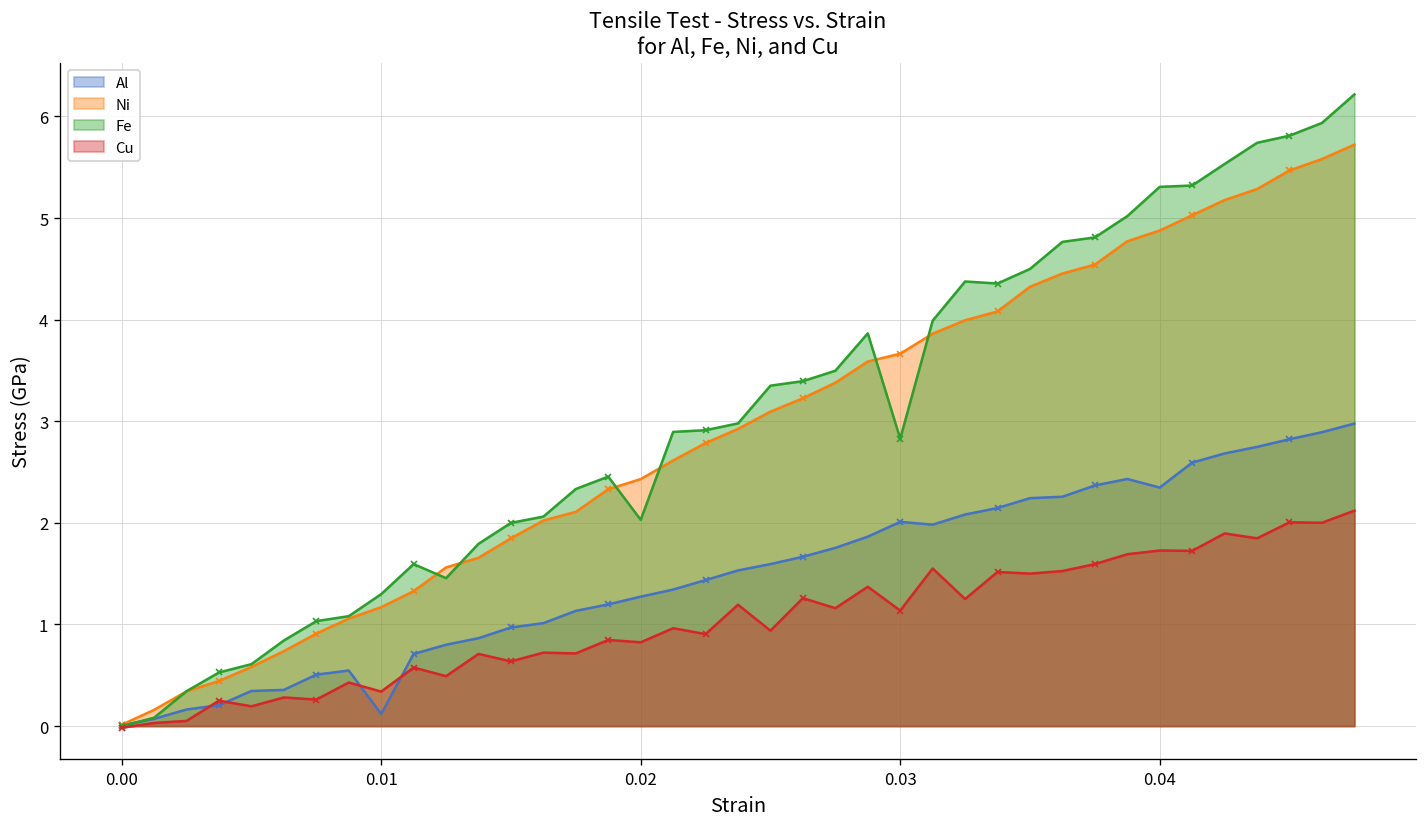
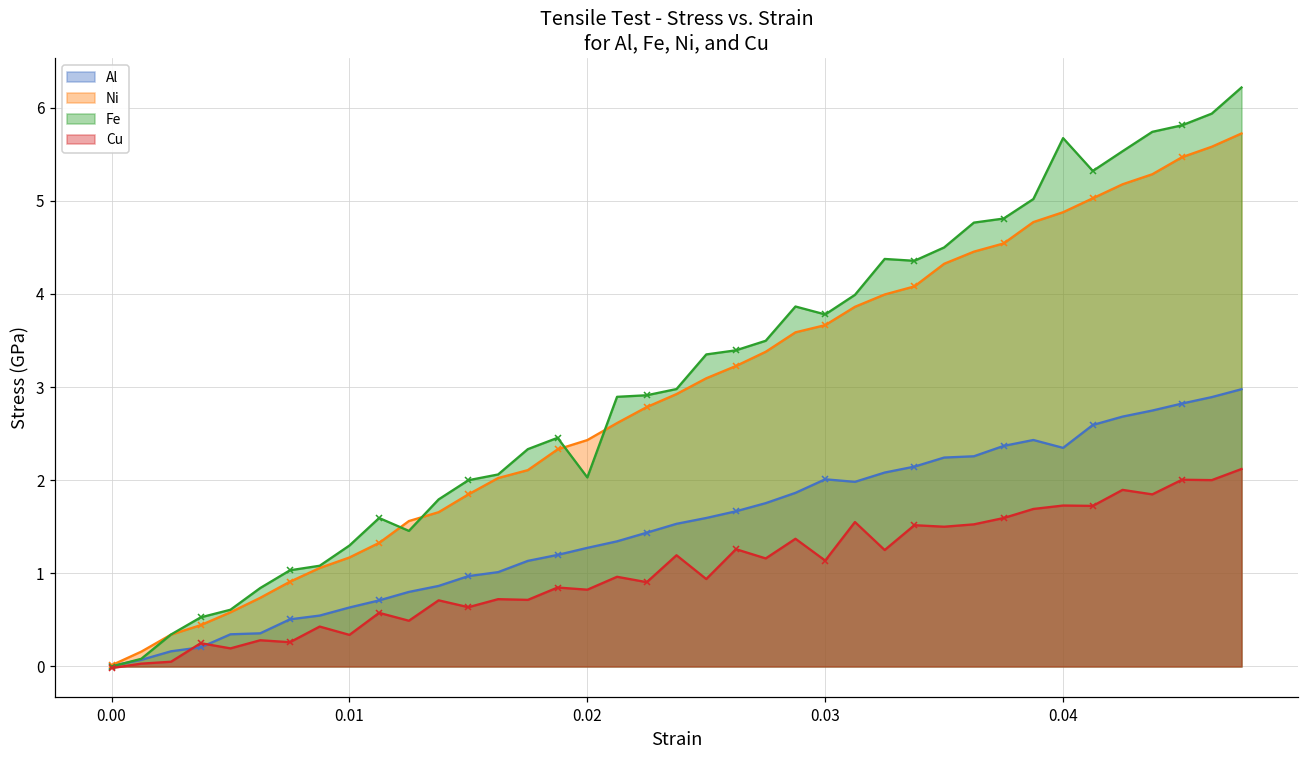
  {
    "Al": {
-     "0.01": 0.1,
+     "0.01": 0.6,
      "0.02": 1.3,
      "0.03": 2.0,
      "0.04": 2.3
    },
    "Fe": {
      "0.01": 1.3,
      "0.02": 2.0,
-     "0.03": 2.8,
-     "0.04": 5.3
+     "0.03": 3.8,
+     "0.04": 5.7
    }
  }
